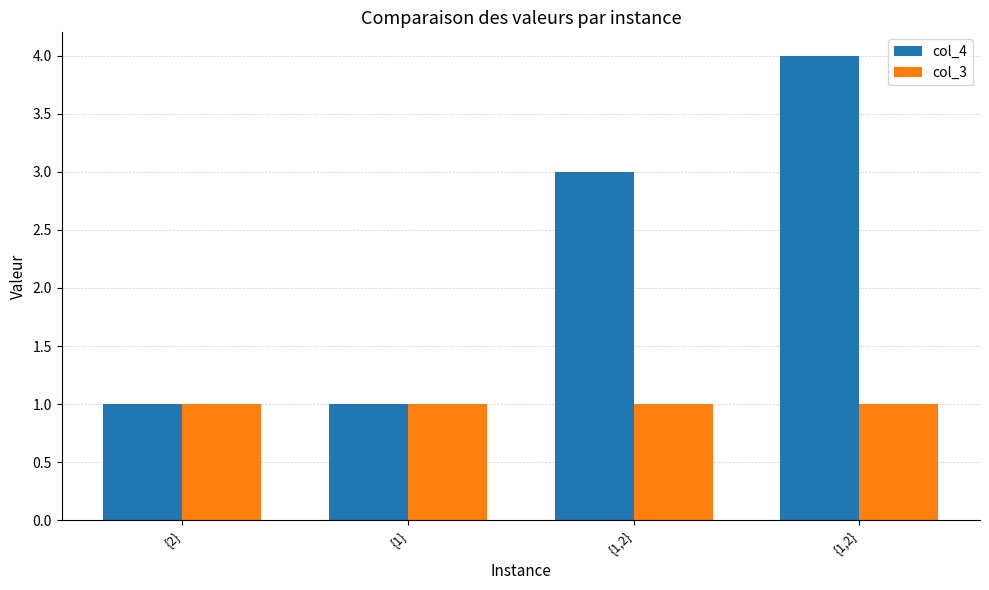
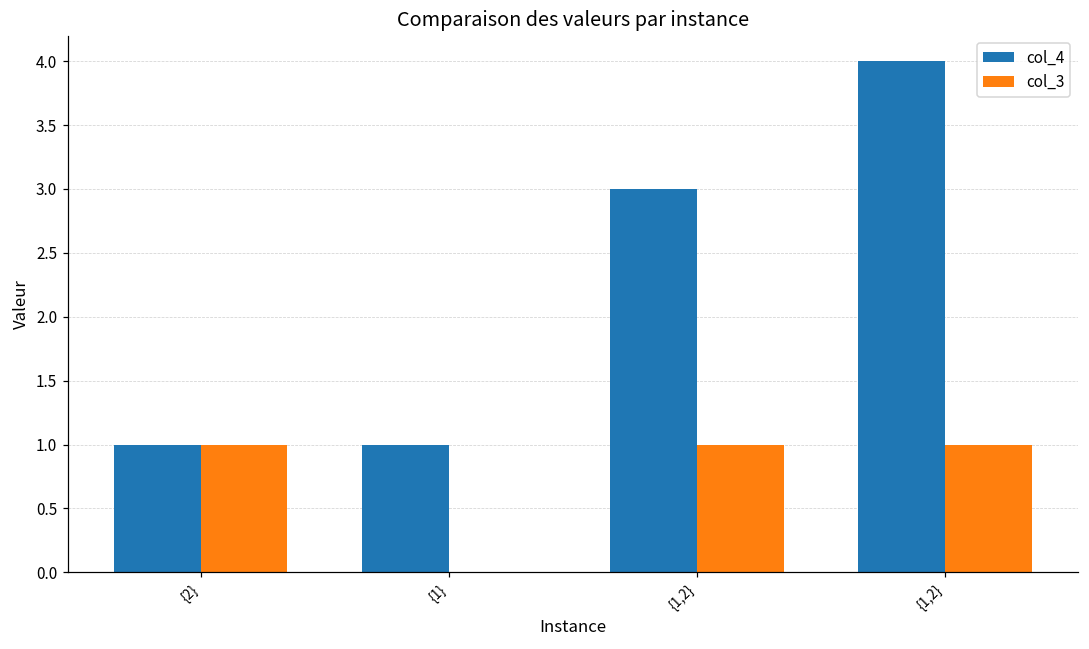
  {
    "col_4": {
      "{2}": 1,
      "{1}": 1
    },
    "col_3": {
      "{2}": 1,
-     "{1}": 1
+     "{1}": 0
    }
  }
